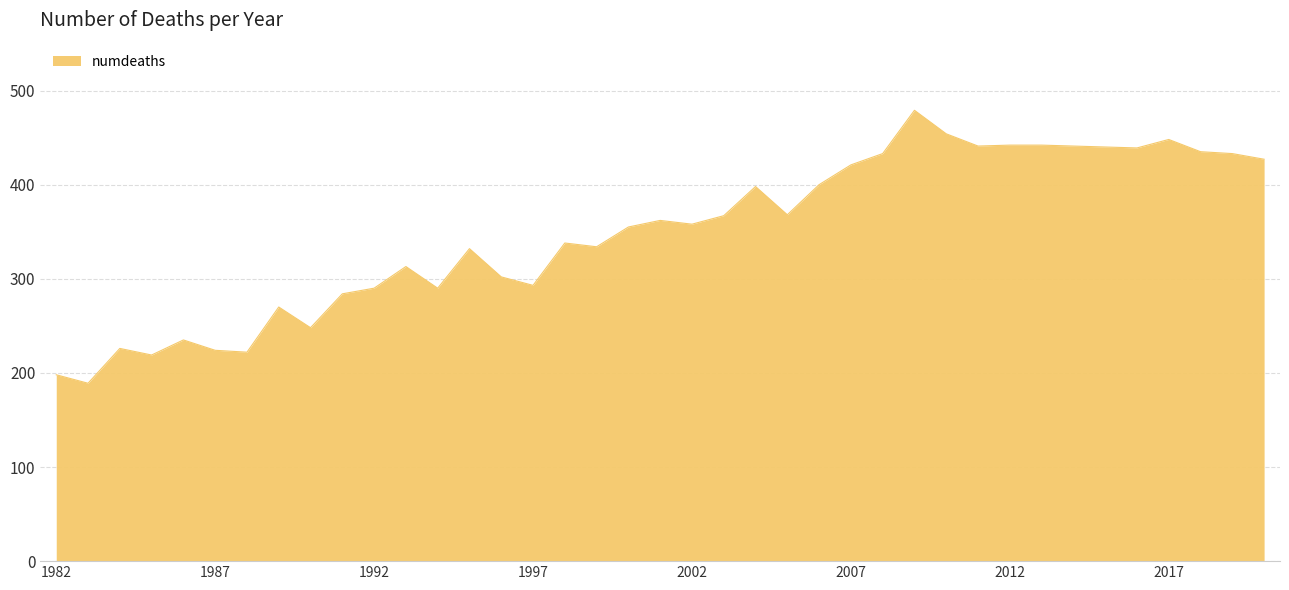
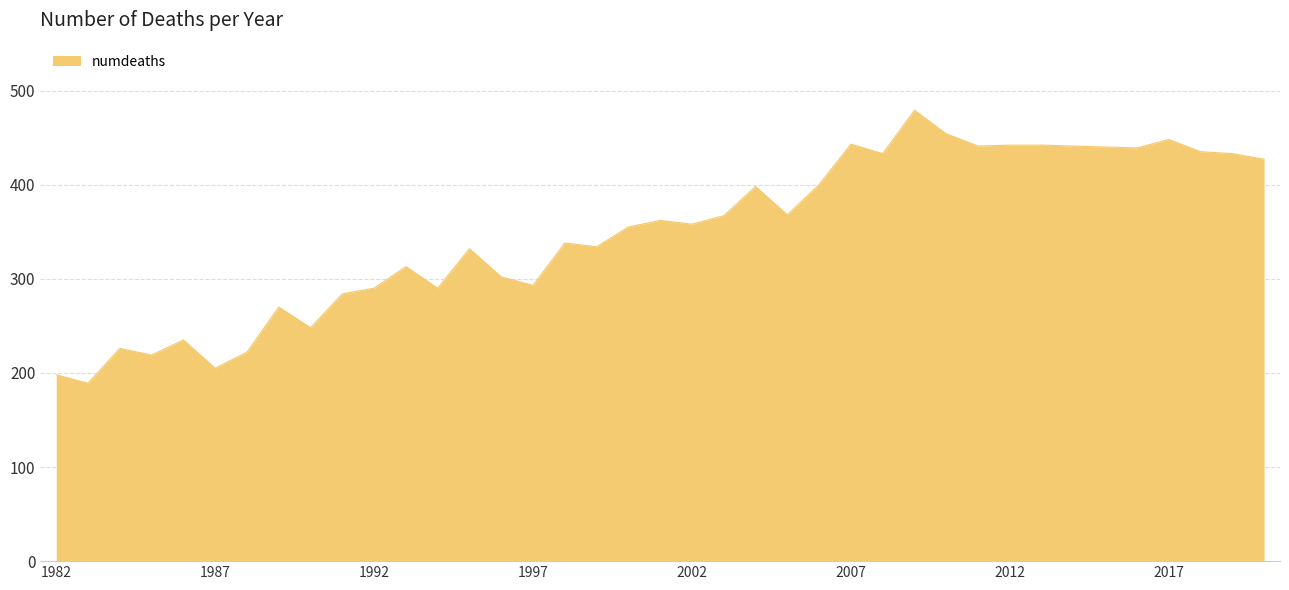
  {
    "1982": 200,
-   "1987": 220,
+   "1987": 210,
    "1992": 290,
    "1997": 290,
    "2002": 360,
-   "2007": 420,
+   "2007": 440,
    "2012": 440,
    "2017": 450
  }
